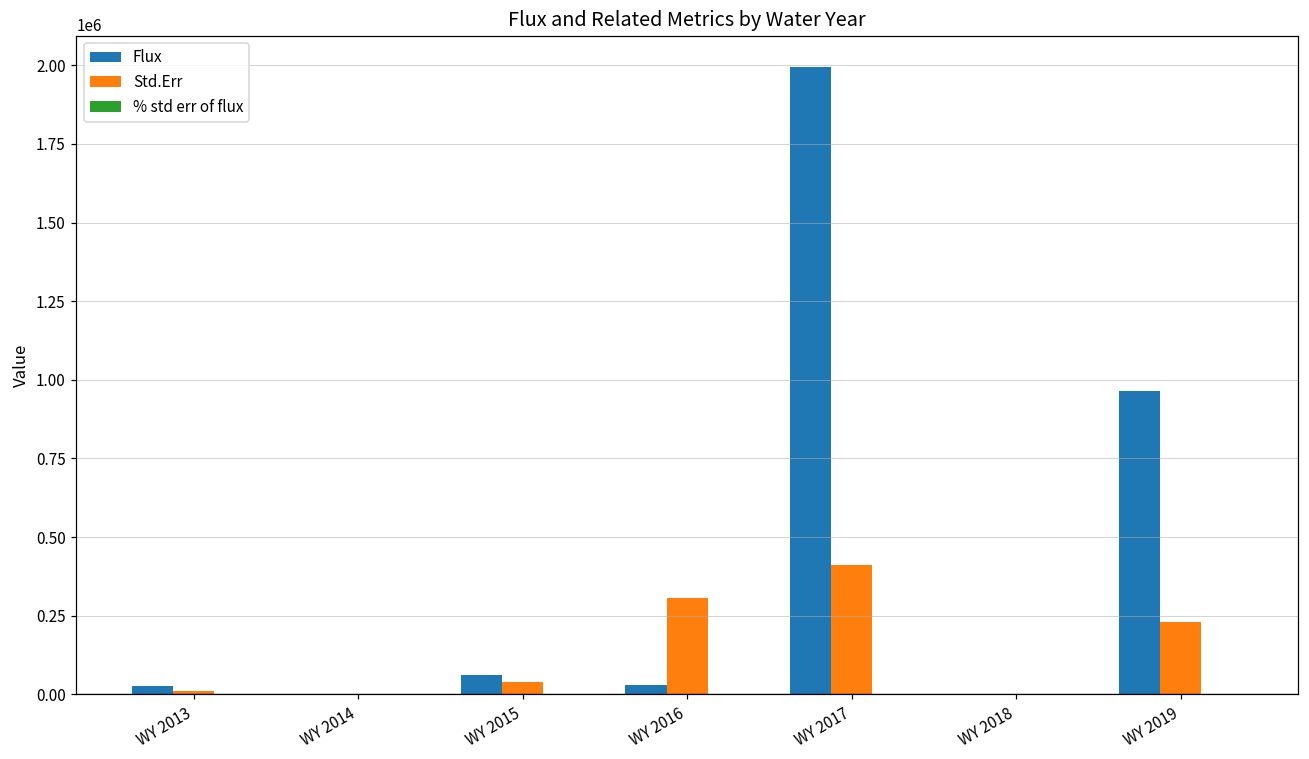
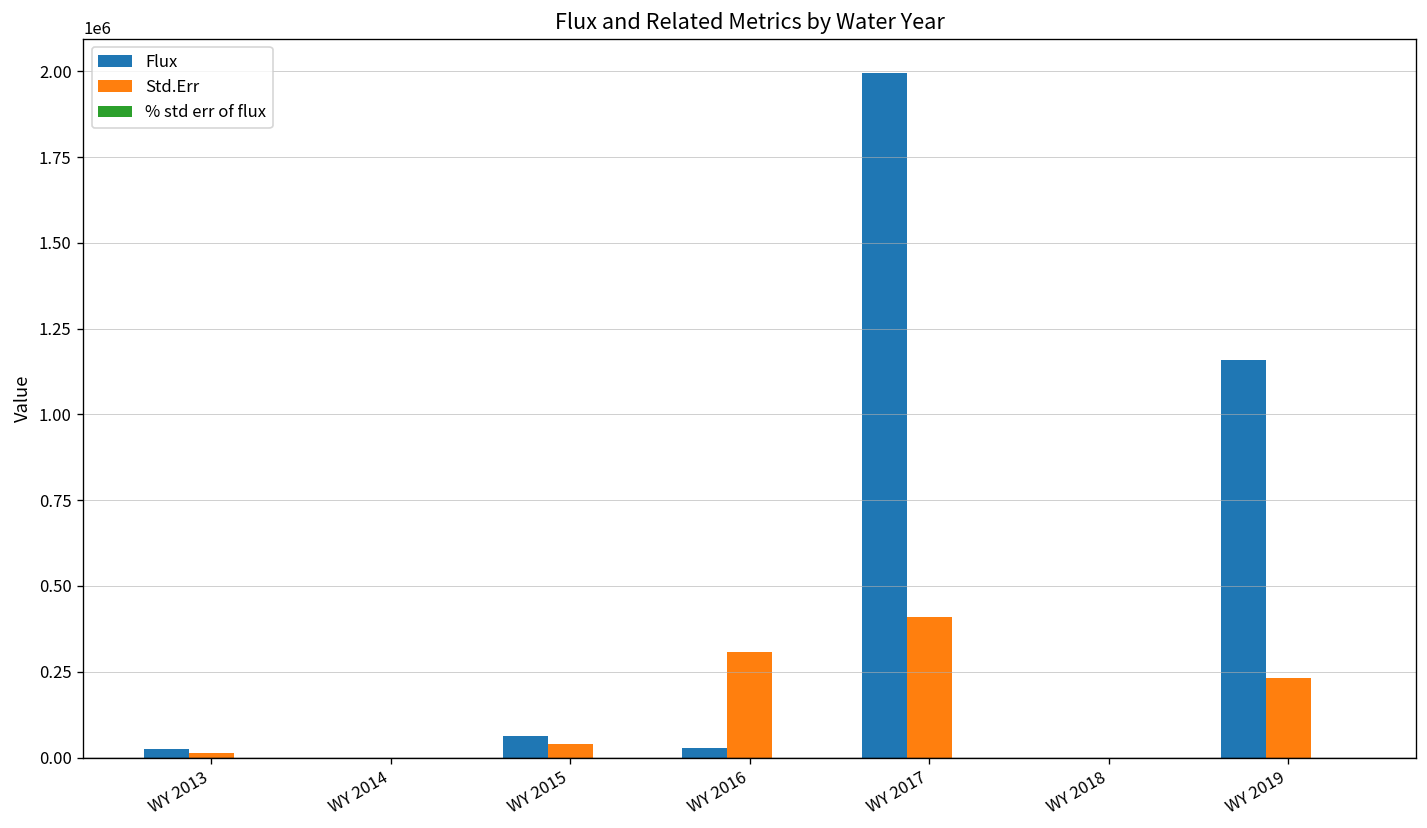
  {
    "Flux": {
      "WY 2013": 30000,
      "WY 2014": 0,
      "WY 2015": 60000,
      "WY 2016": 30000,
      "WY 2017": 1990000,
      "WY 2018": 0,
-     "WY 2019": 960000
+     "WY 2019": 1160000
    },
    "Std.Err": {
      "WY 2013": 10000,
      "WY 2014": 0,
      "WY 2015": 40000,
      "WY 2016": 310000,
      "WY 2017": 410000,
      "WY 2018": 0,
      "WY 2019": 230000
    },
    "% std err of flux": {
      "WY 2014": 0,
      "WY 2018": 0
    }
  }
